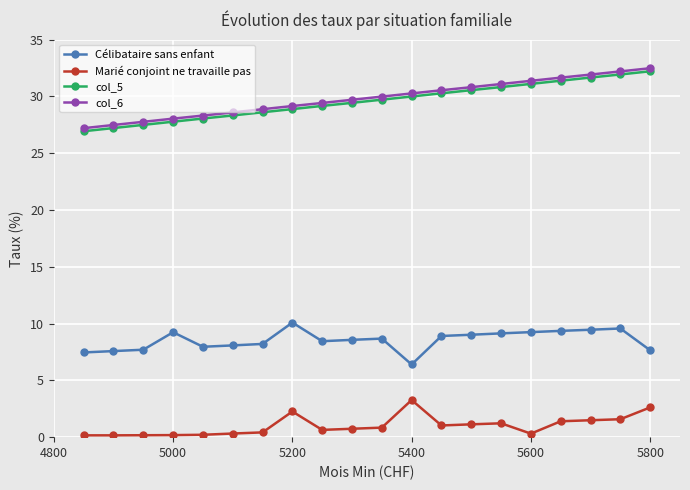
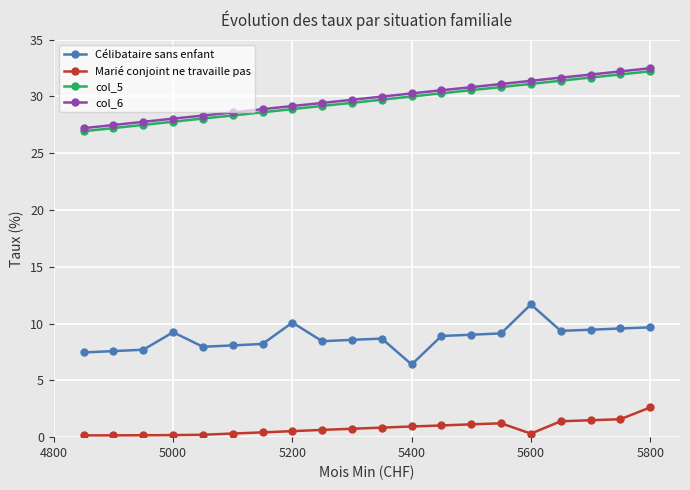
  {
    "Célibataire sans enfant": {
      "5000": 9.2,
      "5200": 10.1,
      "5400": 6.4,
-     "5600": 9.3,
-     "5800": 7.7
+     "5600": 11.7,
+     "5800": 9.7
    },
    "Marié conjoint ne travaille pas": {
      "5000": 0.2,
-     "5200": 2.3,
-     "5400": 3.3,
+     "5200": 0.5,
+     "5400": 0.9,
      "5600": 0.3,
      "5800": 2.6
    },
    "col_5": {
      "5000": 27.8,
      "5200": 28.9,
      "5400": 30.0,
      "5600": 31.1,
      "5800": 32.2
    },
    "col_6": {
      "5000": 28.1,
      "5200": 29.2,
      "5400": 30.3,
      "5600": 31.4,
      "5800": 32.5
    }
  }
